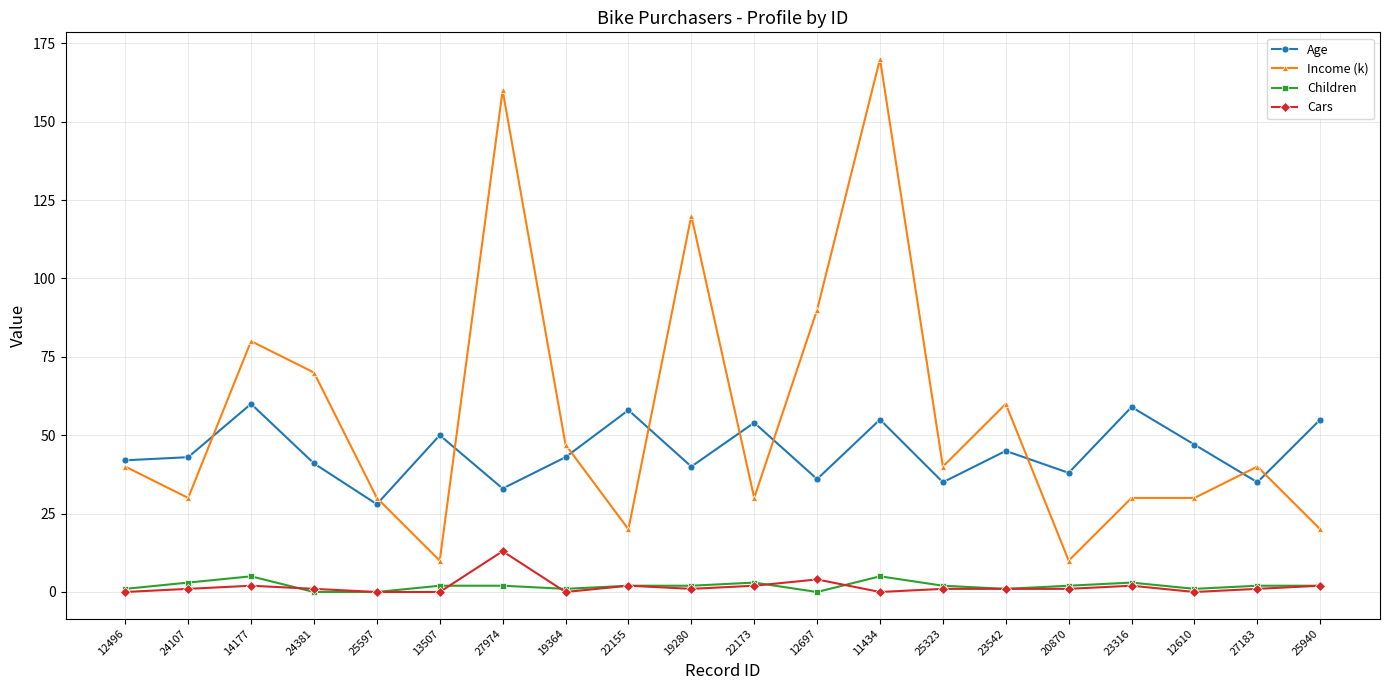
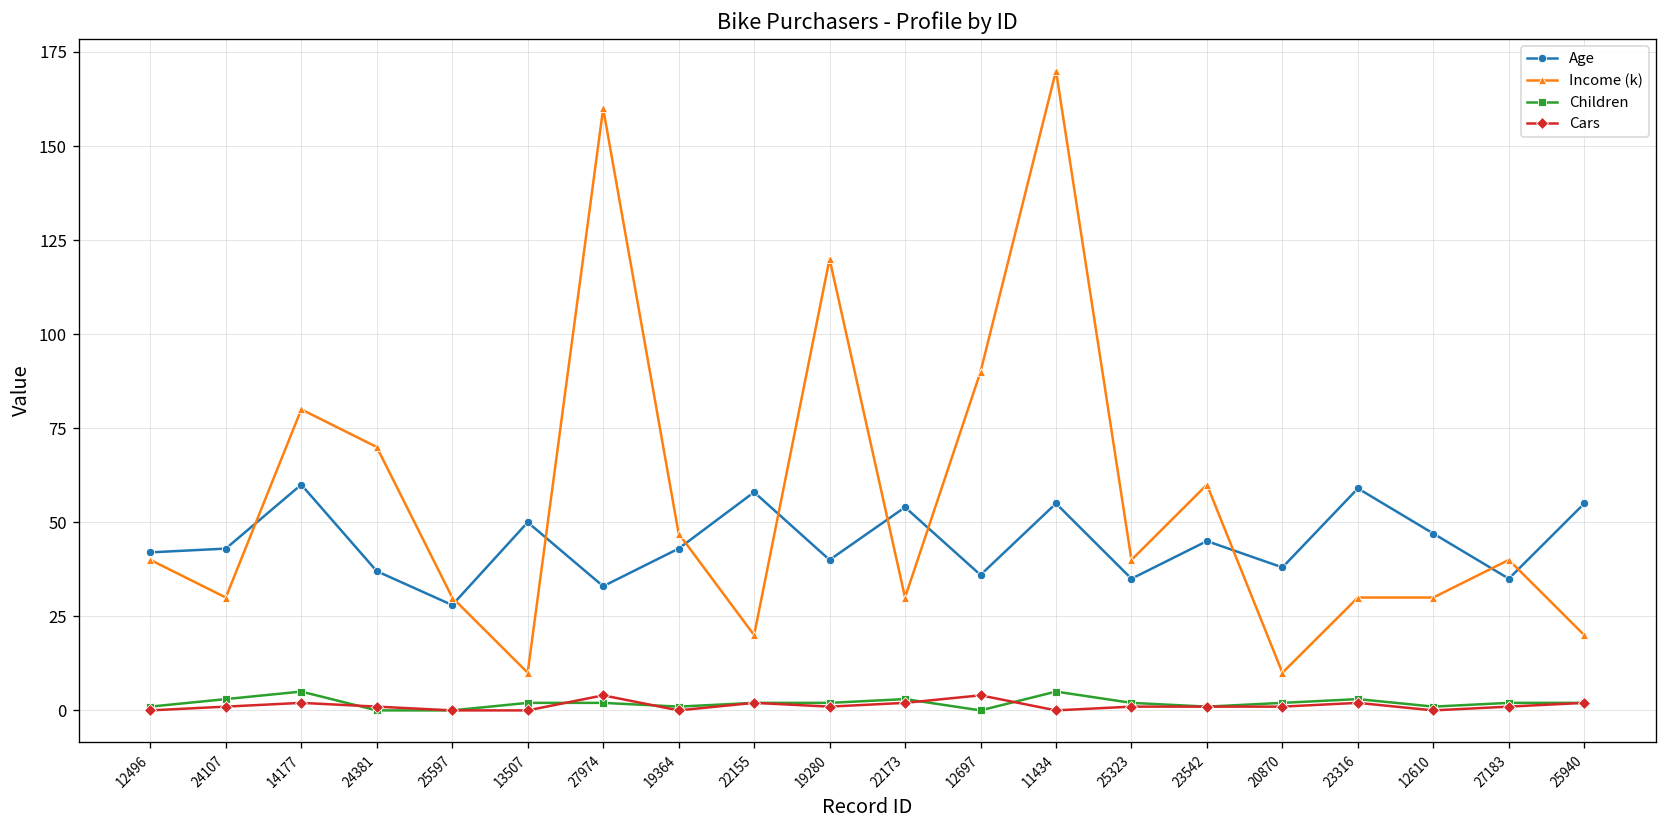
  {
    "Age": {
      "12496": 42,
      "24107": 43,
      "14177": 60,
-     "24381": 41,
+     "24381": 37,
      "25597": 28,
      "13507": 50,
      "27974": 33,
      "19364": 43,
      "22155": 58,
      "19280": 40,
      "22173": 54,
      "12697": 36,
      "11434": 55,
      "25323": 35,
      "23542": 45,
      "20870": 38,
      "23316": 59,
      "12610": 47,
      "27183": 35,
      "25940": 55
    },
    "Income (k)": {
      "12496": 40,
      "24107": 30,
      "14177": 80,
      "24381": 70,
      "25597": 30,
      "13507": 10,
      "27974": 160,
      "19364": 47,
      "22155": 20,
      "19280": 120,
      "22173": 30,
      "12697": 90,
      "11434": 170,
      "25323": 40,
      "23542": 60,
      "20870": 10,
      "23316": 30,
      "12610": 30,
      "27183": 40,
      "25940": 20
    },
    "Children": {
      "12496": 1,
      "24107": 3,
      "14177": 5,
      "24381": 0,
      "13507": 2,
      "27974": 2,
      "19364": 1,
      "19280": 2,
      "22173": 3,
      "12697": 0,
      "11434": 5,
      "25323": 2,
      "20870": 2,
      "23316": 3,
      "12610": 1,
      "27183": 2
    },
    "Cars": {
      "12496": 0,
      "24107": 1,
      "14177": 2,
      "24381": 1,
      "13507": 0,
-     "27974": 13,
+     "27974": 4,
      "19364": 0,
      "19280": 1,
      "22173": 2,
      "12697": 4,
      "11434": 0,
      "25323": 1,
      "20870": 1,
      "23316": 2,
      "12610": 0,
      "27183": 1
    }
  }
